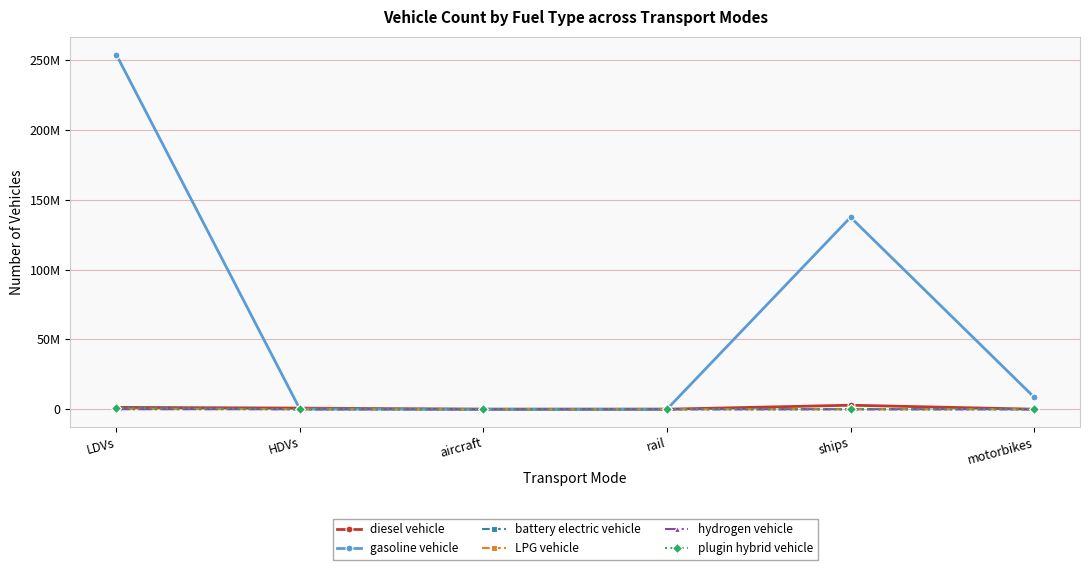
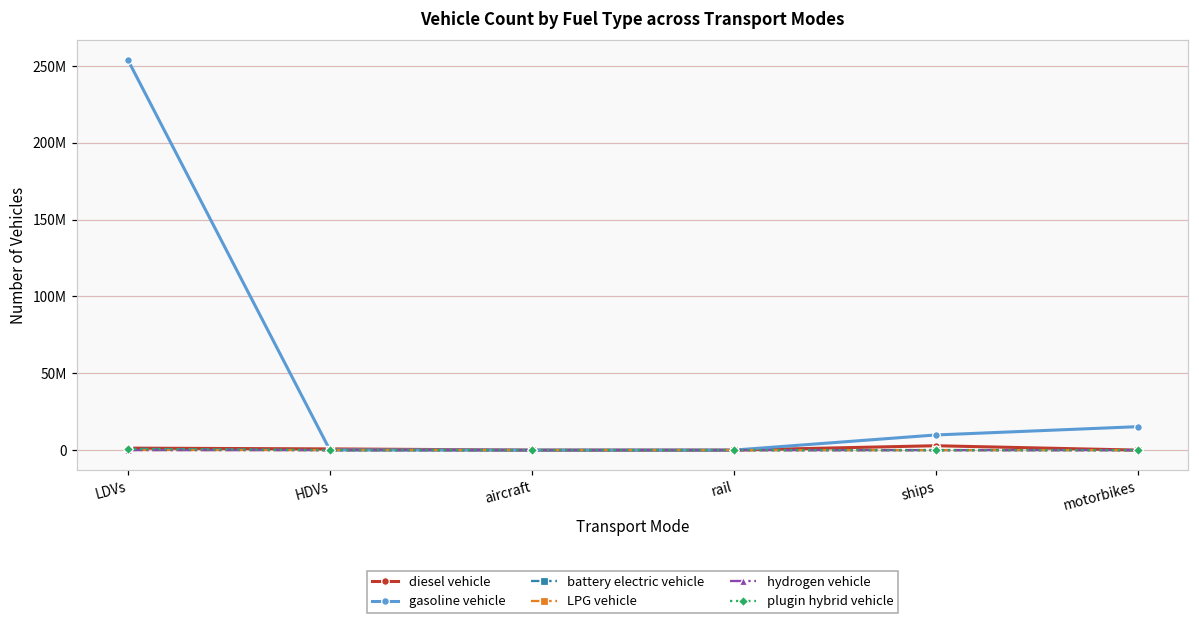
  {
    "diesel vehicle": {
      "ships": 3000000
    },
    "gasoline vehicle": {
      "LDVs": 254000000,
-     "ships": 137000000,
-     "motorbikes": 9000000
+     "ships": 10000000,
+     "motorbikes": 15000000
    }
  }
